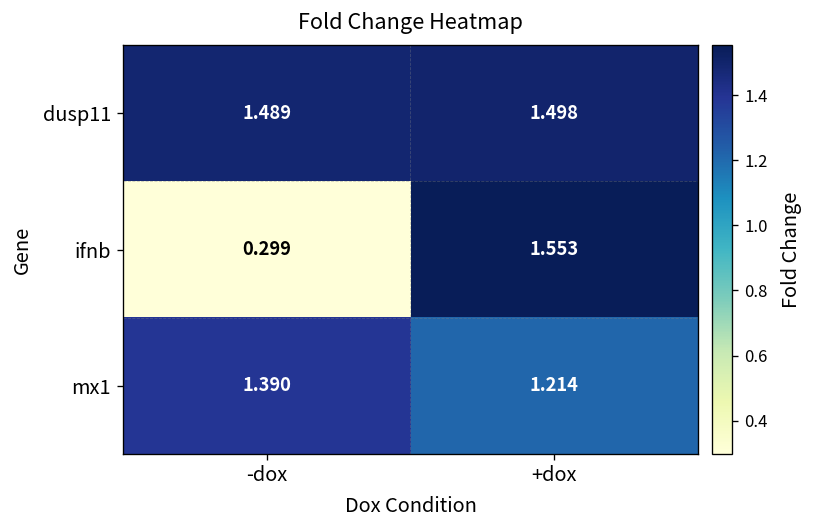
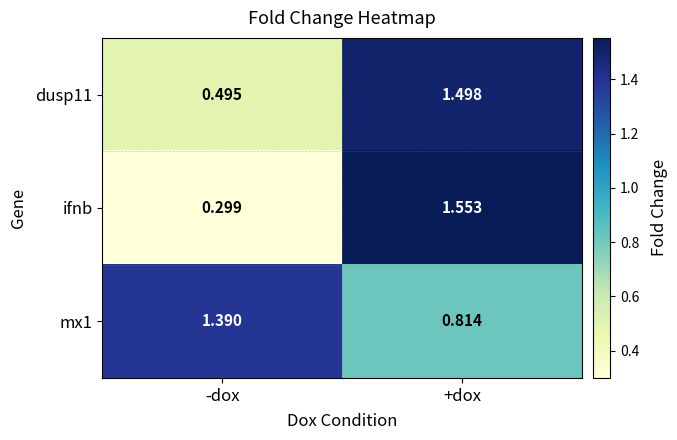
  {
    "dusp11": {
-     "-dox": 1.489,
+     "-dox": 0.495,
      "+dox": 1.498
    },
    "ifnb": {
      "-dox": 0.299,
      "+dox": 1.553
    },
    "mx1": {
      "-dox": 1.390,
-     "+dox": 1.214
+     "+dox": 0.814
    }
  }
